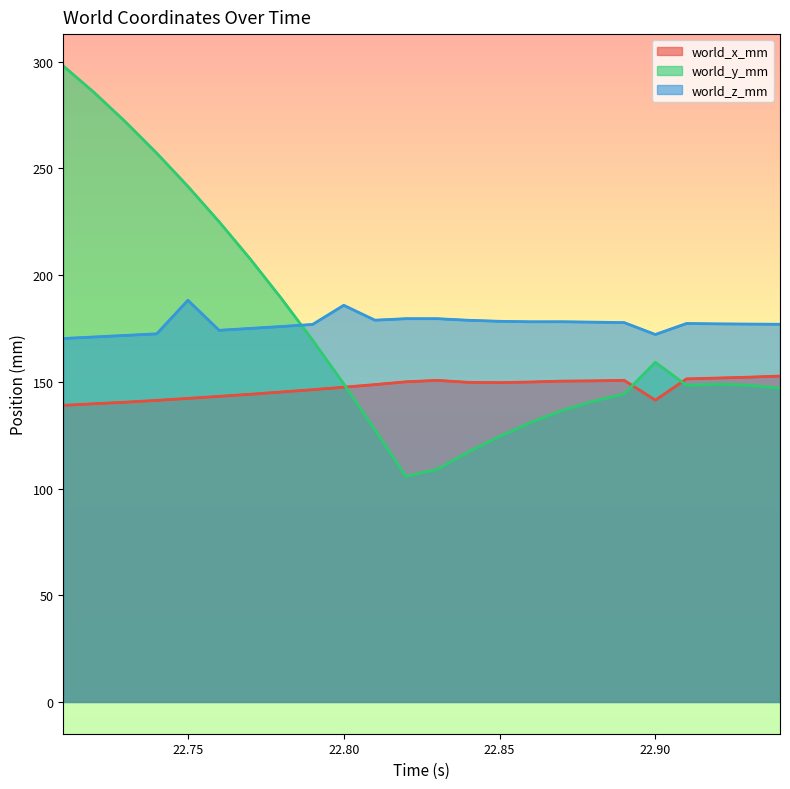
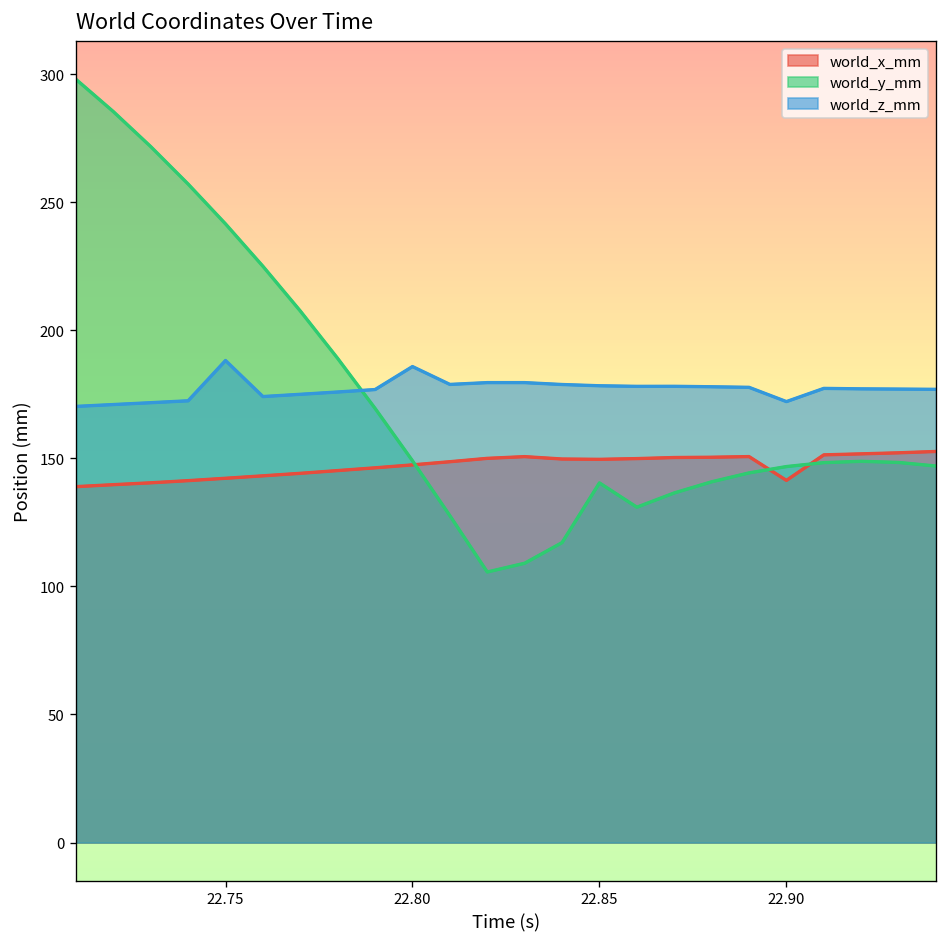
  {
    "world_x_mm": {
      "22.75": 142,
      "22.80": 147,
      "22.85": 150,
      "22.90": 141
    },
    "world_y_mm": {
      "22.75": 242,
      "22.80": 149,
-     "22.85": 124,
-     "22.90": 159
+     "22.85": 140,
+     "22.90": 147
    },
    "world_z_mm": {
      "22.75": 188,
      "22.80": 186,
      "22.85": 178,
      "22.90": 172
    }
  }
